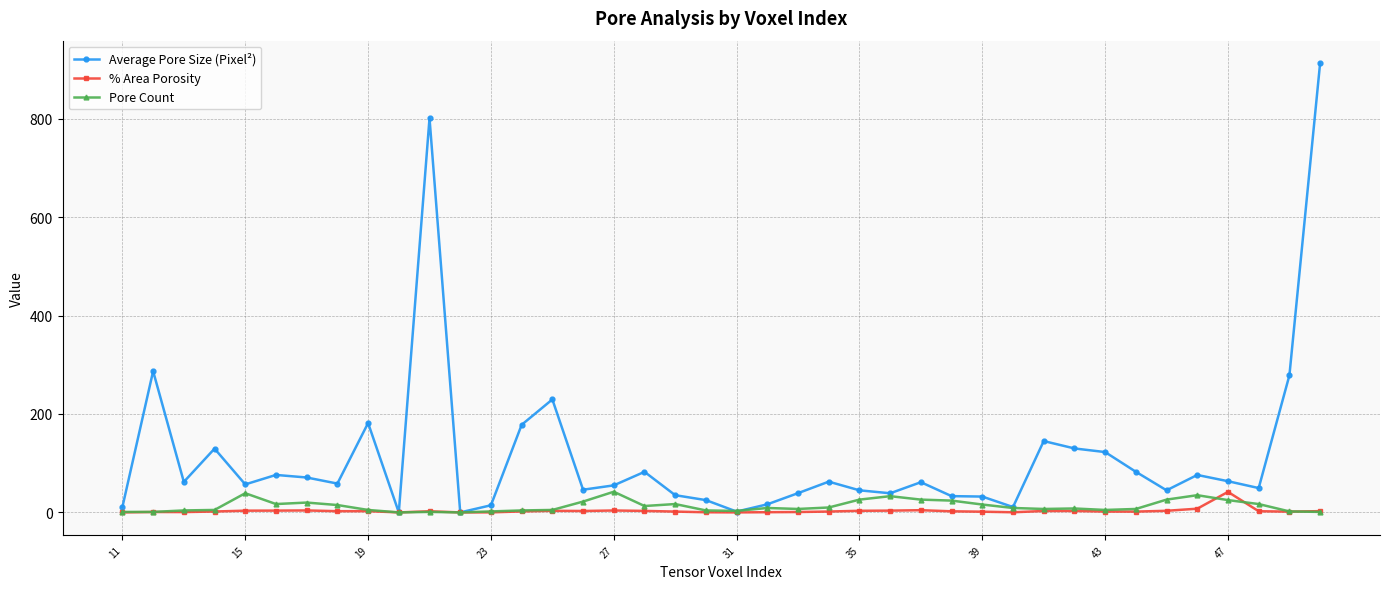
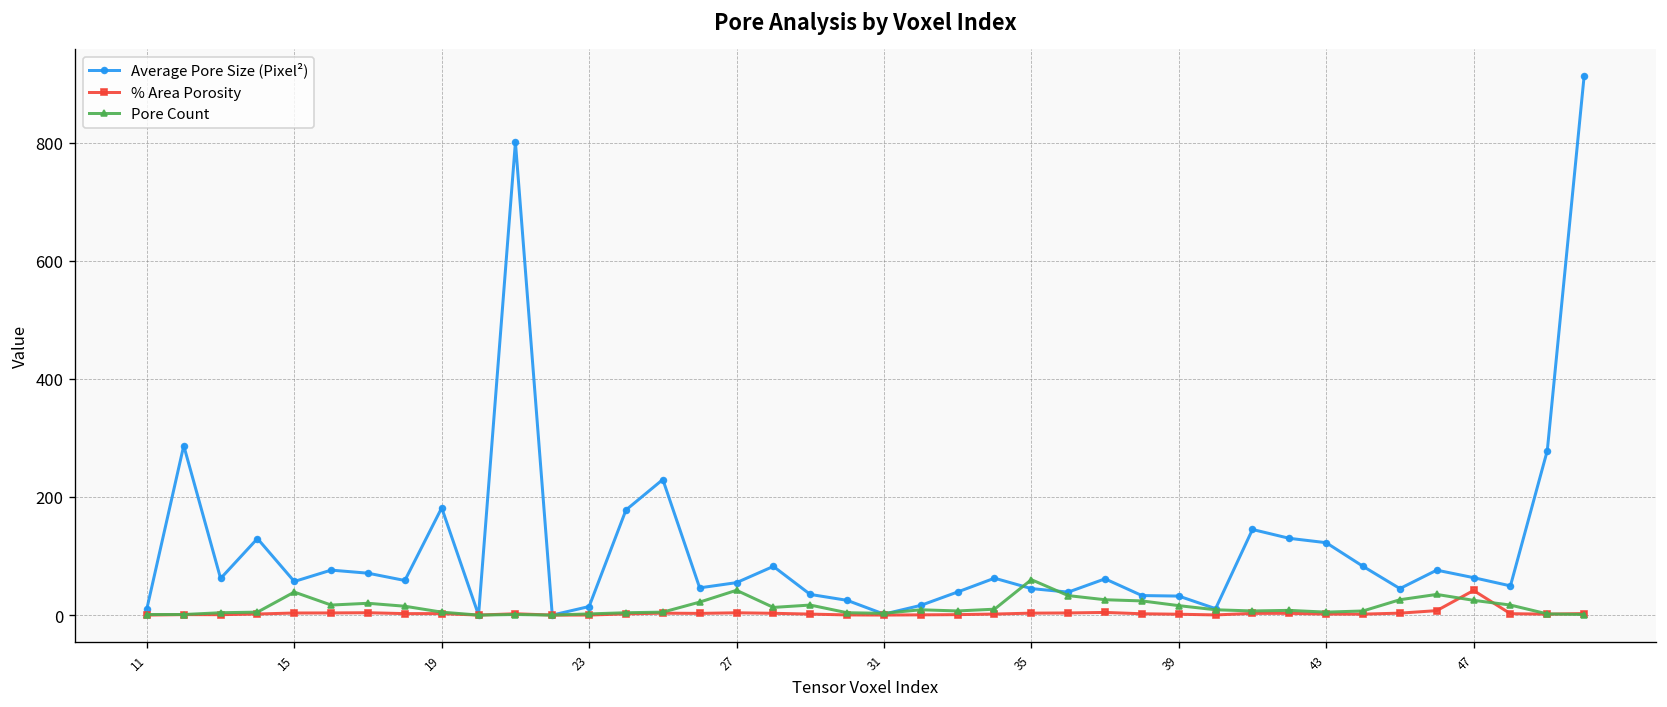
  {
    "Average Pore Size (Pixel²)": {
      "11": 10,
      "15": 60,
      "19": 180,
      "23": 10,
      "27": 50,
      "35": 40,
      "39": 30,
      "43": 120,
      "47": 60
    },
    "% Area Porosity": {
      "15": 0,
      "27": 0,
      "35": 0,
      "39": 0,
      "47": 40
    },
    "Pore Count": {
      "15": 40,
      "27": 40,
-     "35": 30,
+     "35": 60,
      "39": 20,
      "47": 30
    }
  }
